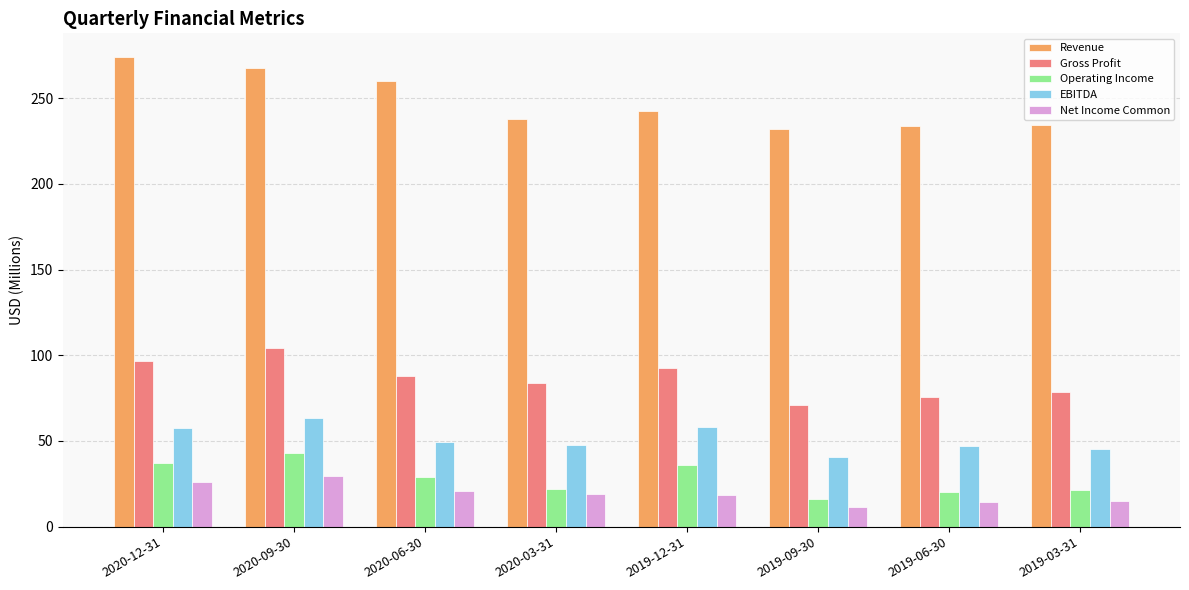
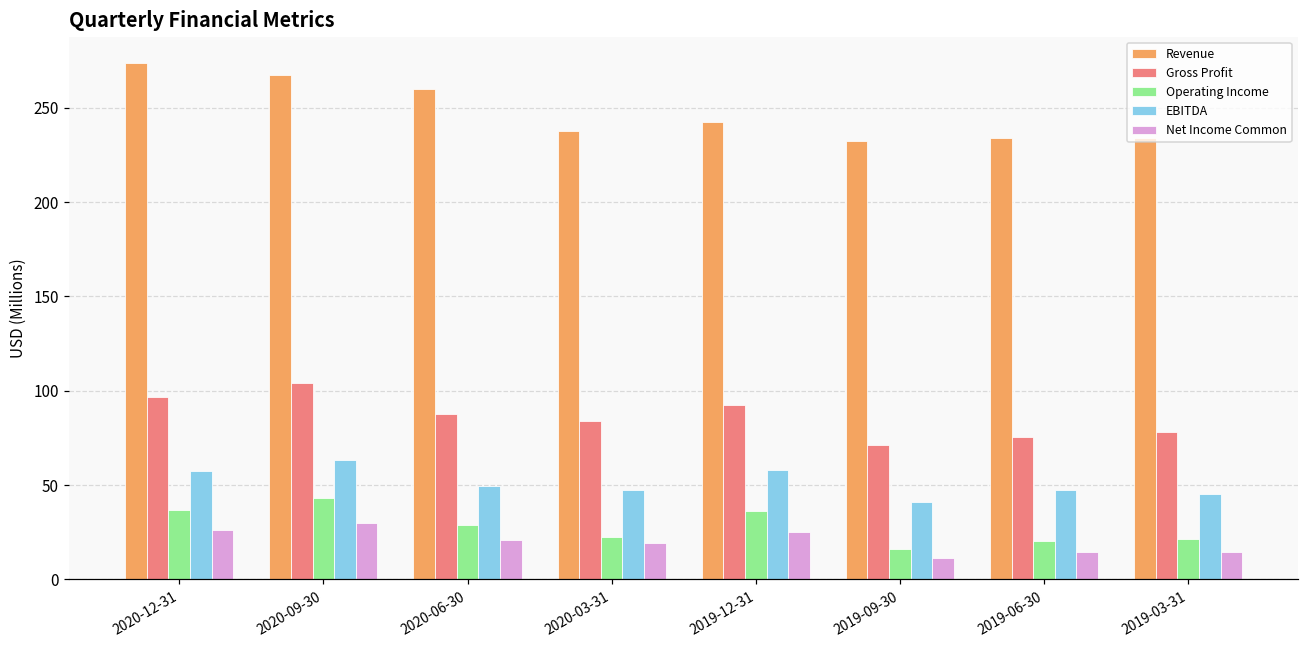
  {
    "Operating Income": {
      "2020-12-31": 37,
      "2020-09-30": 43,
      "2020-06-30": 29,
      "2020-03-31": 22,
      "2019-12-31": 36,
      "2019-09-30": 16,
      "2019-06-30": 20,
      "2019-03-31": 21
    },
    "EBITDA": {
      "2020-12-31": 57,
      "2020-09-30": 63,
      "2020-06-30": 49,
      "2020-03-31": 48,
      "2019-12-31": 58,
      "2019-09-30": 41,
      "2019-06-30": 47,
      "2019-03-31": 45
    },
    "Net Income Common": {
      "2020-12-31": 26,
      "2020-09-30": 30,
      "2020-06-30": 21,
      "2020-03-31": 19,
-     "2019-12-31": 19,
+     "2019-12-31": 25,
      "2019-09-30": 11,
      "2019-06-30": 14,
      "2019-03-31": 15
    }
  }
